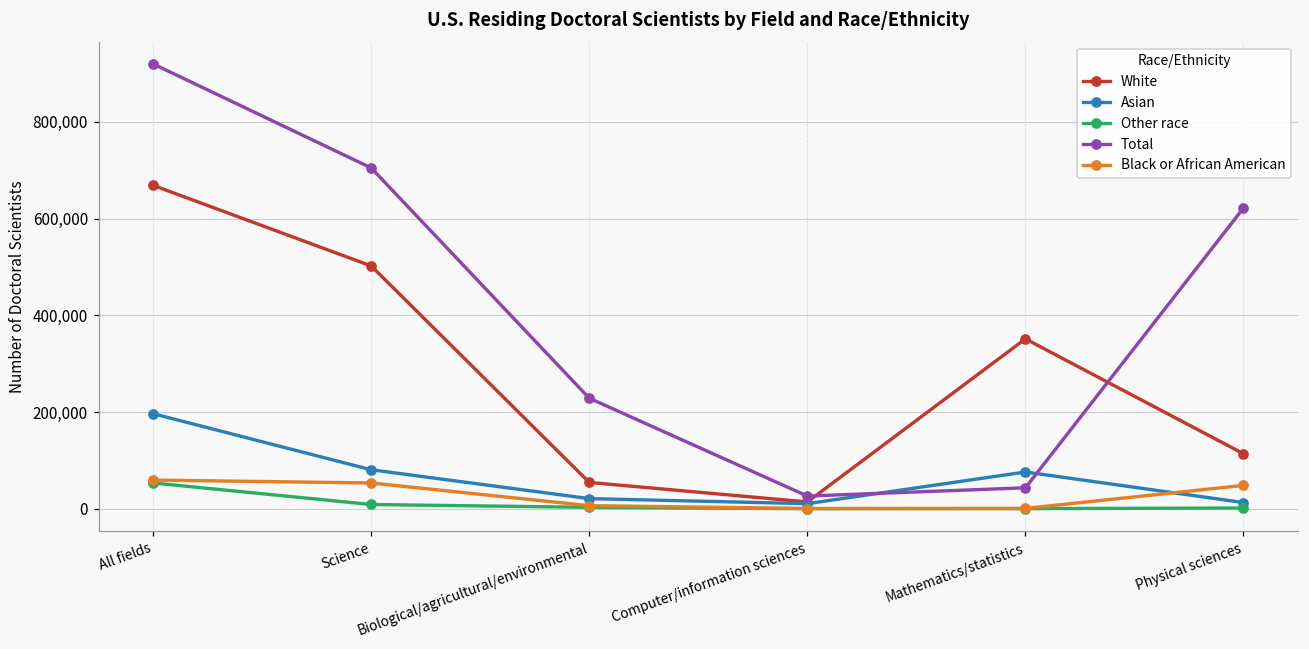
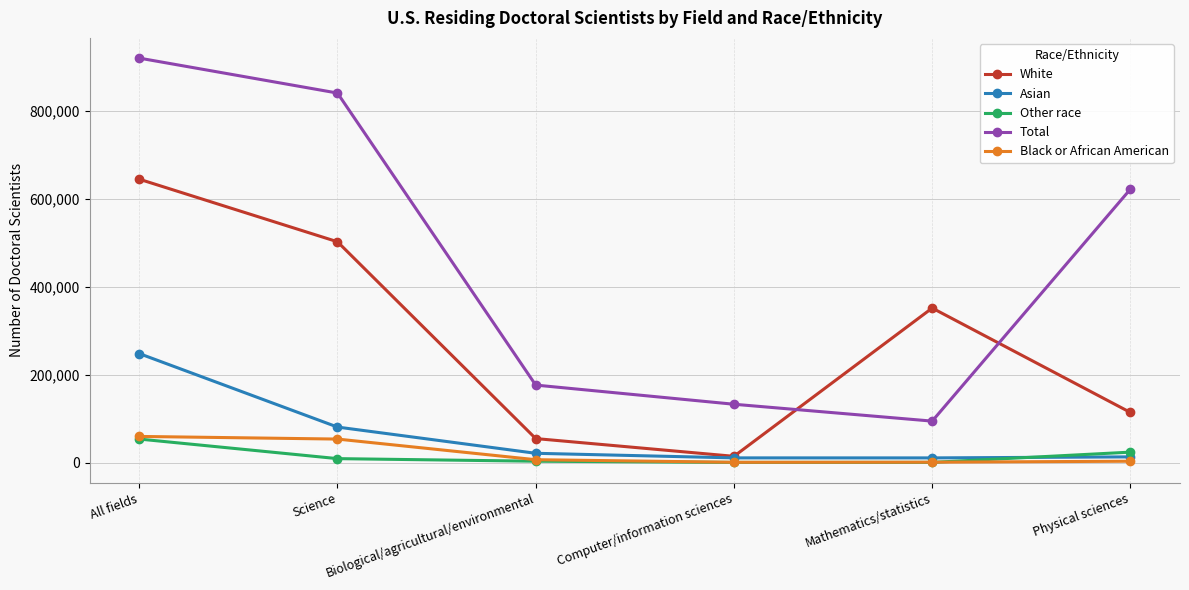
  {
    "White": {
-     "All fields": "670,000",
+     "All fields": "640,000",
      "Science": "500,000",
      "Biological/agricultural/environmental": "50,000",
      "Mathematics/statistics": "350,000",
      "Physical sciences": "110,000"
    },
    "Asian": {
-     "All fields": "200,000",
+     "All fields": "250,000",
      "Science": "80,000",
      "Biological/agricultural/environmental": "20,000",
-     "Mathematics/statistics": "80,000",
+     "Mathematics/statistics": "10,000",
      "Physical sciences": "10,000"
    },
    "Other race": {
      "All fields": "50,000",
      "Science": "10,000",
-     "Physical sciences": "0"
+     "Physical sciences": "20,000"
    },
    "Total": {
      "All fields": "920,000",
-     "Science": "700,000",
-     "Biological/agricultural/environmental": "230,000",
-     "Computer/information sciences": "30,000",
-     "Mathematics/statistics": "40,000",
+     "Science": "840,000",
+     "Biological/agricultural/environmental": "180,000",
+     "Computer/information sciences": "130,000",
+     "Mathematics/statistics": "90,000",
      "Physical sciences": "620,000"
    },
    "Black or African American": {
      "All fields": "60,000",
      "Science": "50,000",
-     "Physical sciences": "50,000"
+     "Physical sciences": "0"
    }
  }
